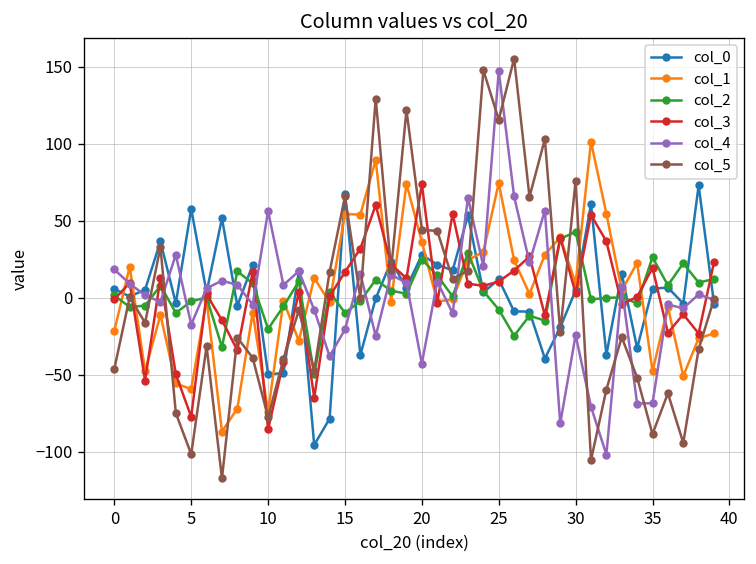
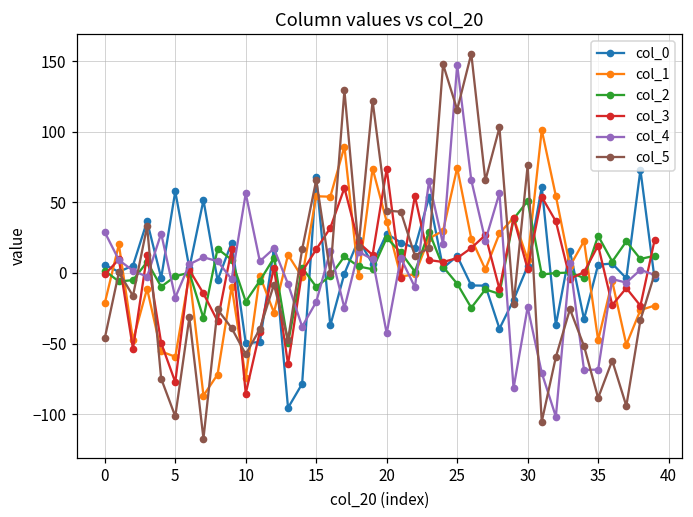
  {
    "col_0": {
      "0": 6,
      "5": 58,
      "10": -50,
      "20": 28,
      "30": 5,
      "35": 6
    },
    "col_1": {
      "0": -21,
      "5": -59,
      "10": -74,
      "15": 54,
      "20": 36,
      "25": 75,
      "30": 9,
      "35": -48
    },
    "col_2": {
      "0": 2,
      "5": -2,
      "10": -20,
      "15": -10,
      "20": 25,
      "25": -8,
-     "30": 43,
+     "30": 51,
      "35": 26
    },
    "col_3": {
      "0": -1,
      "5": -77,
      "10": -85,
      "15": 17,
      "20": 74,
      "30": 3,
      "35": 19
    },
    "col_4": {
-     "0": 18,
+     "0": 29,
      "5": -17,
      "10": 56,
      "15": -21,
      "20": -43,
      "25": 147,
      "30": -24,
      "35": -68
    },
    "col_5": {
      "0": -46,
      "5": -102,
-     "10": -78,
+     "10": -58,
      "20": 44,
      "25": 116,
      "30": 76,
      "35": -89
    }
  }
